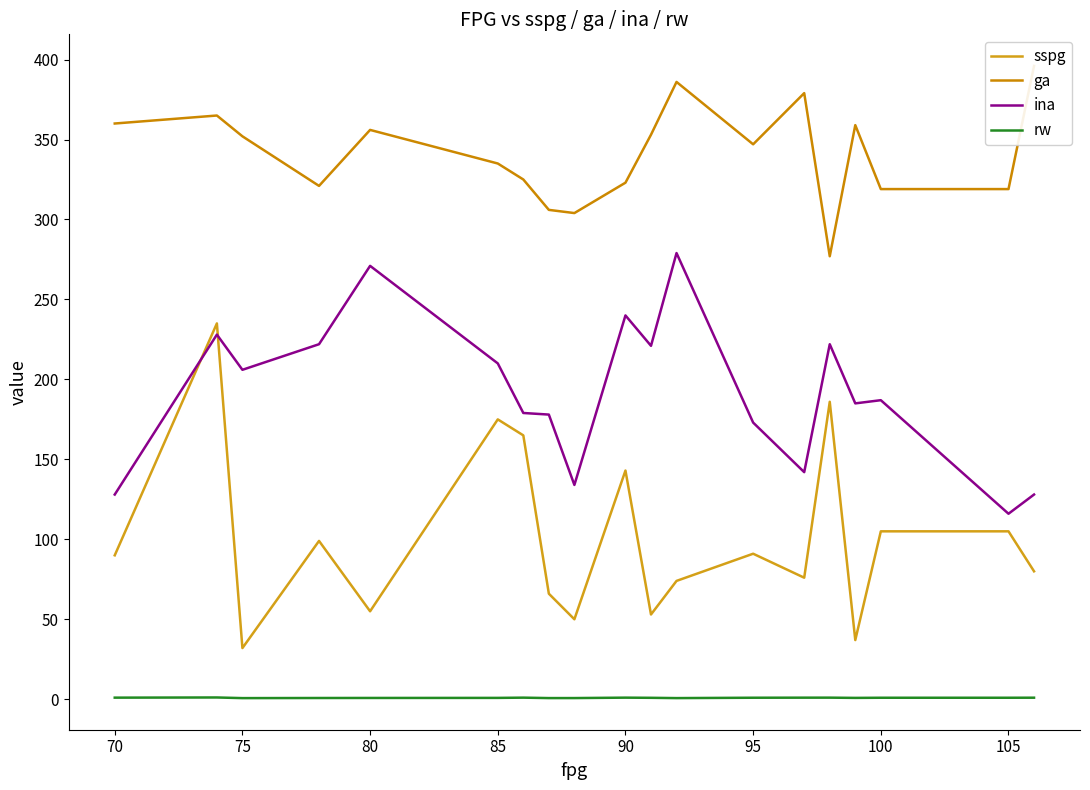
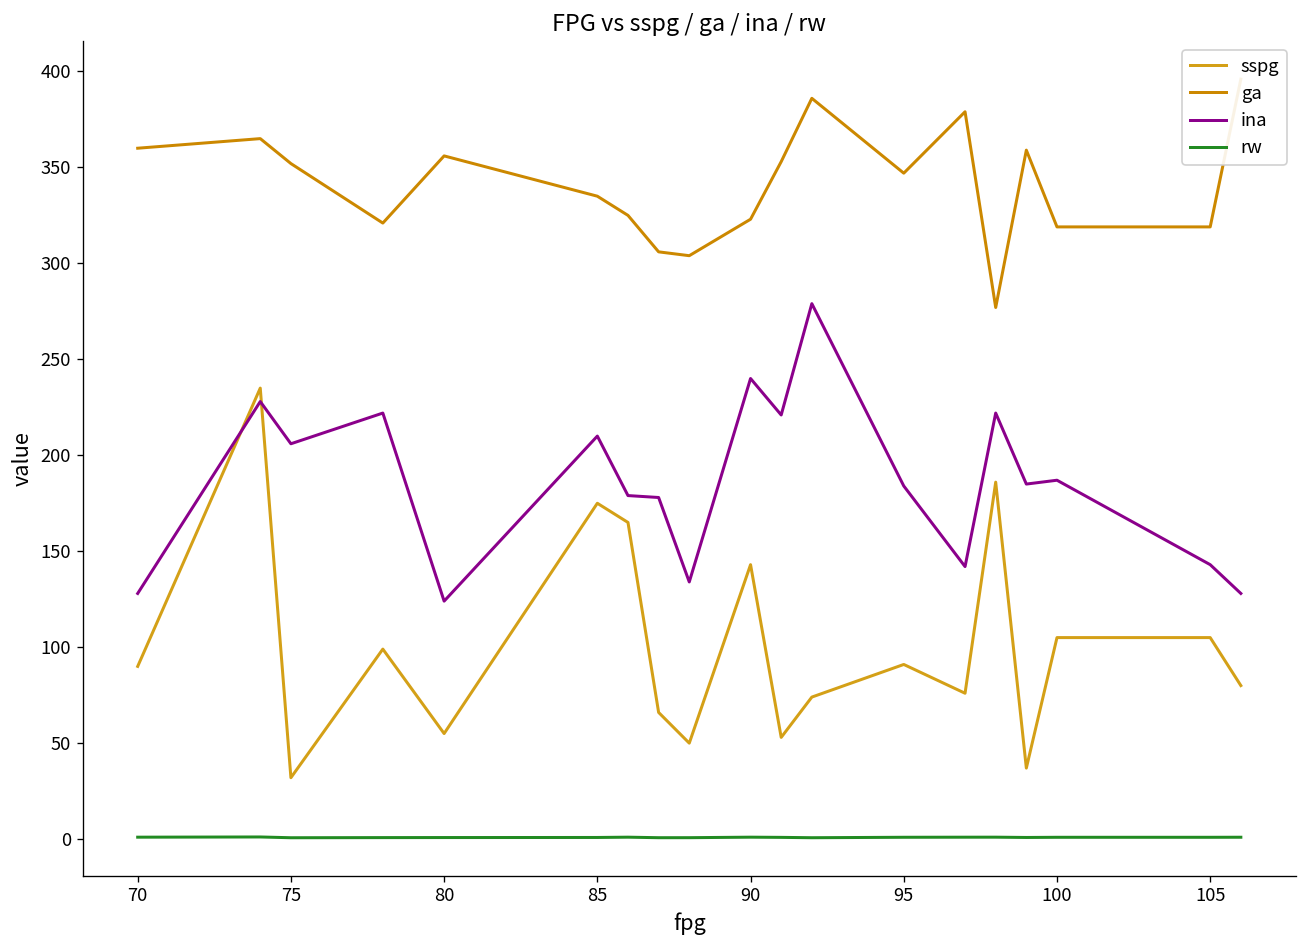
  {
    "ina": {
      "70": 128,
      "75": 206,
-     "80": 271,
+     "80": 124,
      "85": 210,
      "90": 240,
-     "95": 173,
+     "95": 184,
      "100": 187,
-     "105": 116
+     "105": 143
    },
    "rw": {
      "70": 1,
      "75": 1,
      "80": 1,
      "85": 1,
      "90": 1,
      "95": 1,
      "100": 1,
      "105": 1
    }
  }
